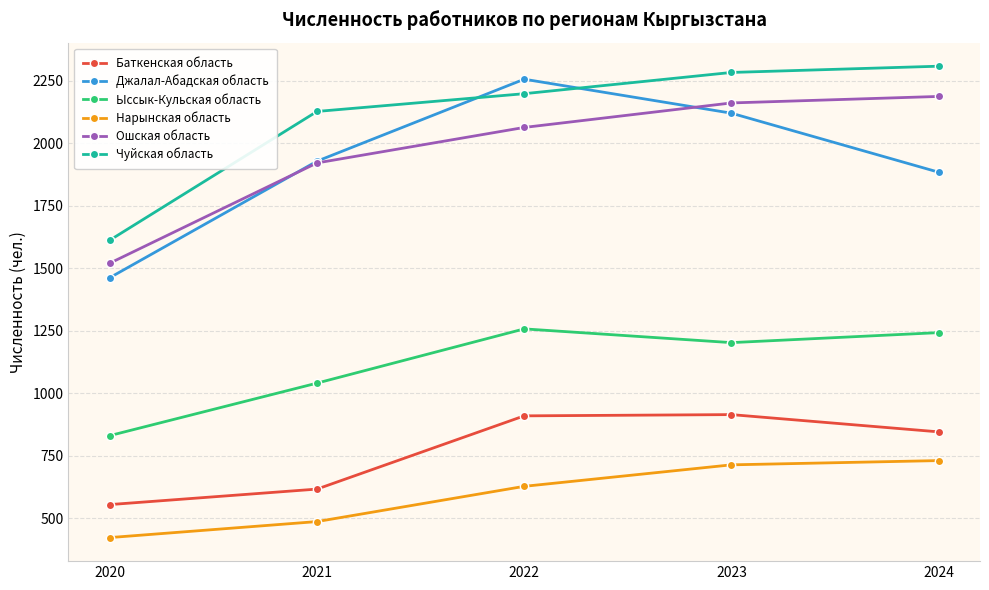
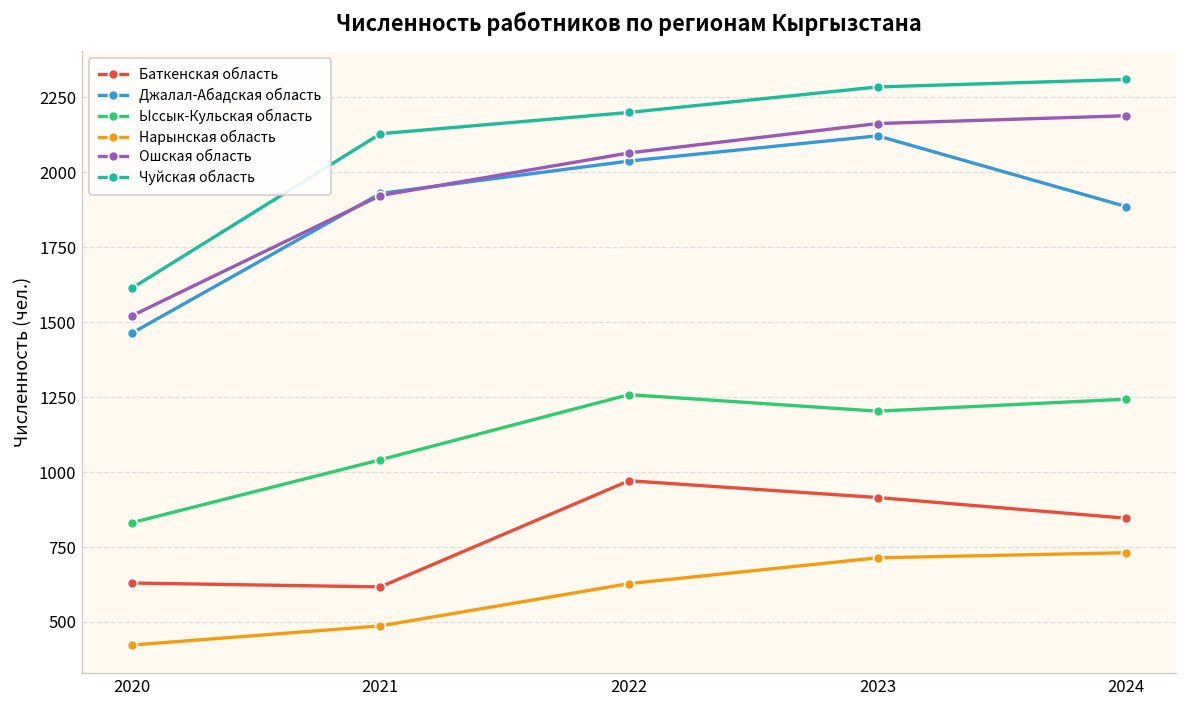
  {
    "Баткенская область": {
-     "2020": 560,
+     "2020": 630,
      "2021": 620,
-     "2022": 910,
+     "2022": 970,
      "2023": 920,
      "2024": 850
    },
    "Джалал-Абадская область": {
      "2020": 1460,
-     "2022": 2260,
+     "2022": 2040,
      "2023": 2120,
      "2024": 1890
    },
    "Нарынская область": {
      "2020": 420,
      "2021": 490,
      "2022": 630,
      "2023": 710,
      "2024": 730
    },
    "Ошская область": {
      "2020": 1520,
      "2022": 2060,
      "2023": 2160,
      "2024": 2190
    }
  }
